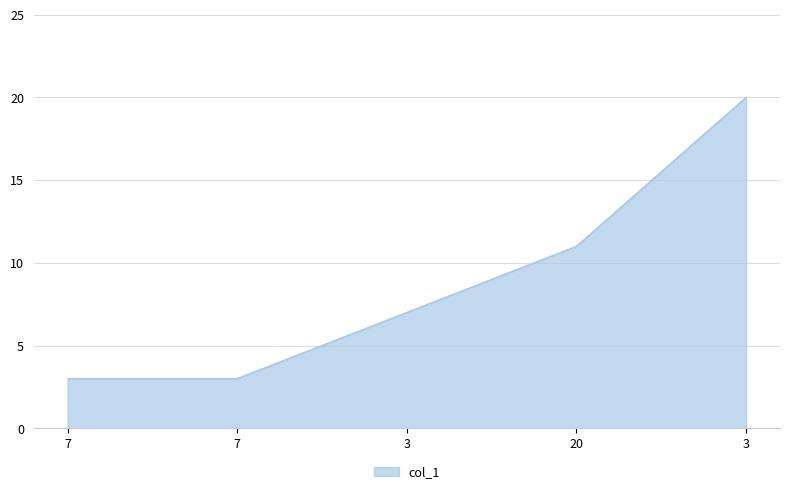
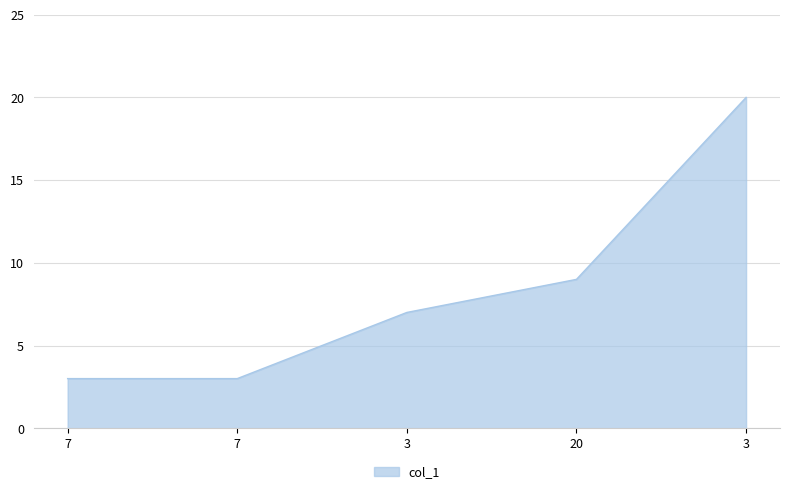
  {
-   "20": 11
+   "20": 9
  }
